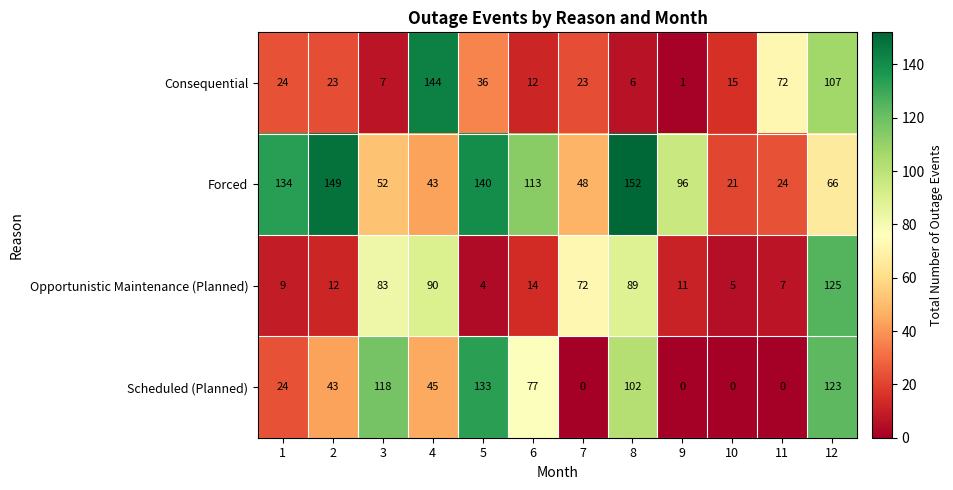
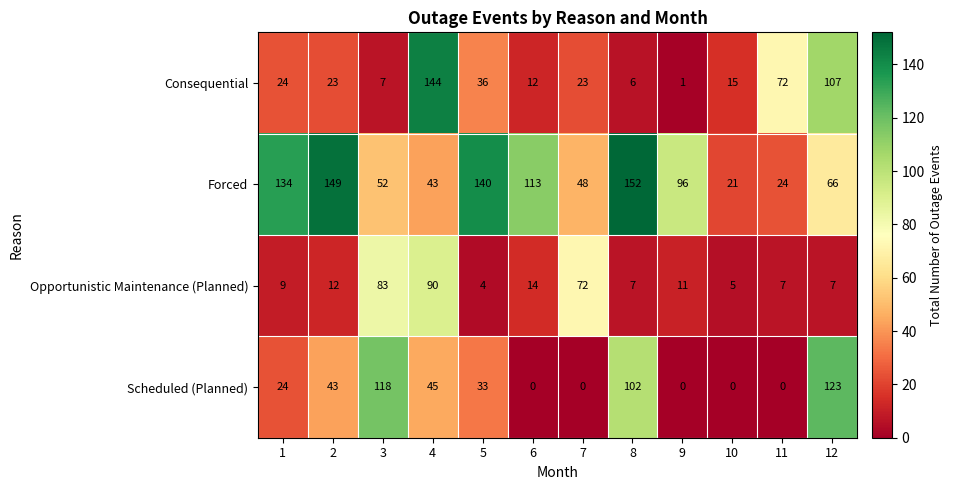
  {
    "Consequential": {
      "1": 24,
      "2": 23,
      "3": 7,
      "4": 144,
      "5": 36,
      "6": 12,
      "7": 23,
      "8": 6,
      "9": 1,
      "10": 15,
      "11": 72,
      "12": 107
    },
    "Forced": {
      "1": 134,
      "2": 149,
      "3": 52,
      "4": 43,
      "5": 140,
      "6": 113,
      "7": 48,
      "8": 152,
      "9": 96,
      "10": 21,
      "11": 24,
      "12": 66
    },
    "Opportunistic Maintenance (Planned)": {
      "1": 9,
      "2": 12,
      "3": 83,
      "4": 90,
      "5": 4,
      "6": 14,
      "7": 72,
-     "8": 89,
+     "8": 7,
      "9": 11,
      "10": 5,
      "11": 7,
-     "12": 125
+     "12": 7
    },
    "Scheduled (Planned)": {
      "1": 24,
      "2": 43,
      "3": 118,
      "4": 45,
-     "5": 133,
-     "6": 77,
+     "5": 33,
+     "6": 0,
      "7": 0,
      "8": 102,
      "9": 0,
      "10": 0,
      "11": 0,
      "12": 123
    }
  }
